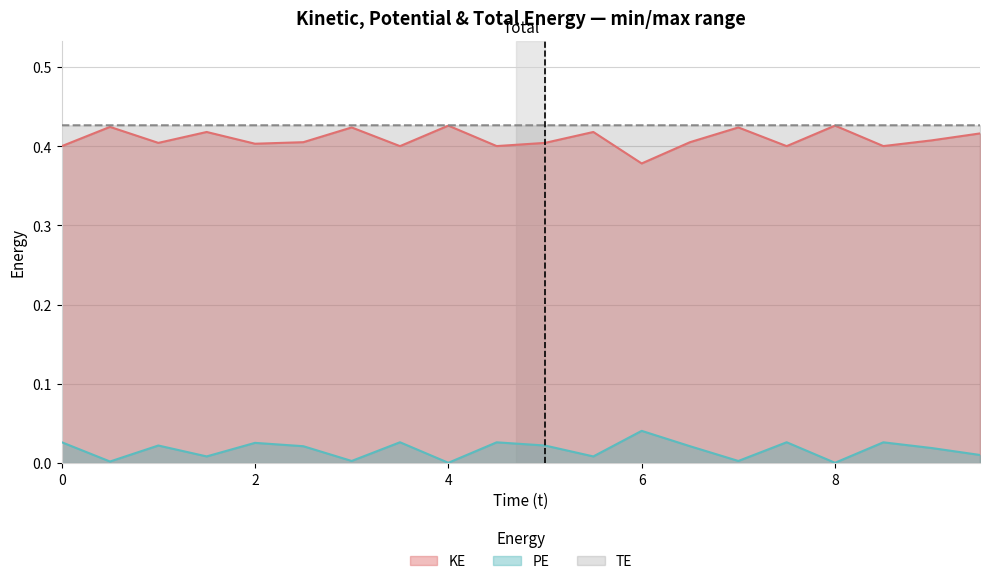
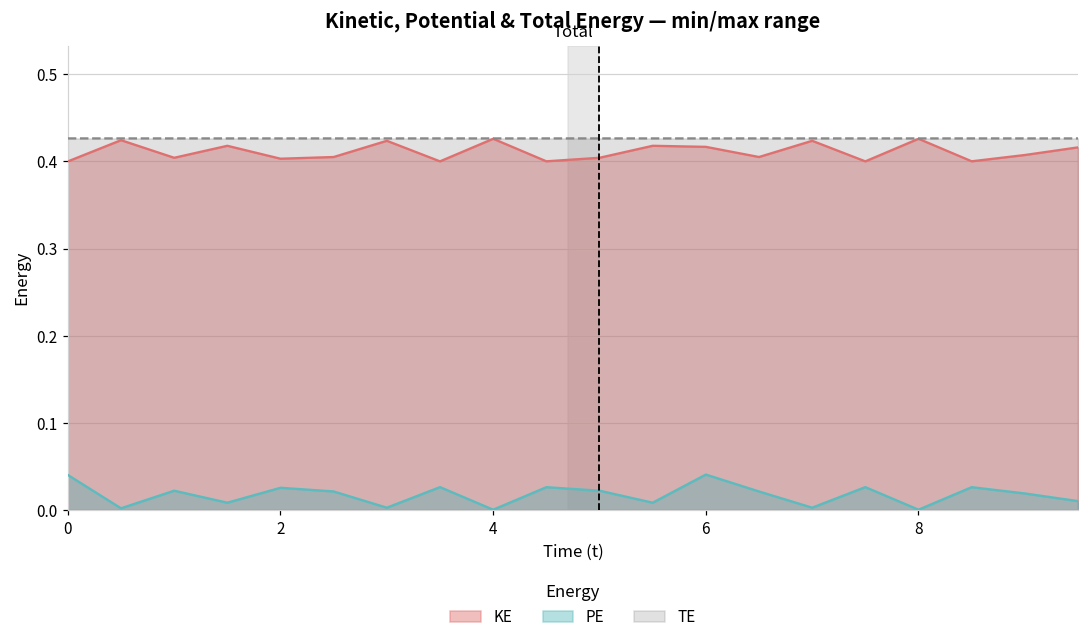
  {
    "KE": {
      "0": 0.40,
      "2": 0.40,
-     "6": 0.38
+     "6": 0.42
    },
    "PE": {
-     "0": 0.03,
+     "0": 0.04,
      "2": 0.03,
      "4": 0.00,
      "6": 0.04,
      "8": 0.00
    },
    "TE": {
      "0": 0.43,
      "2": 0.43,
      "6": 0.43
    }
  }
